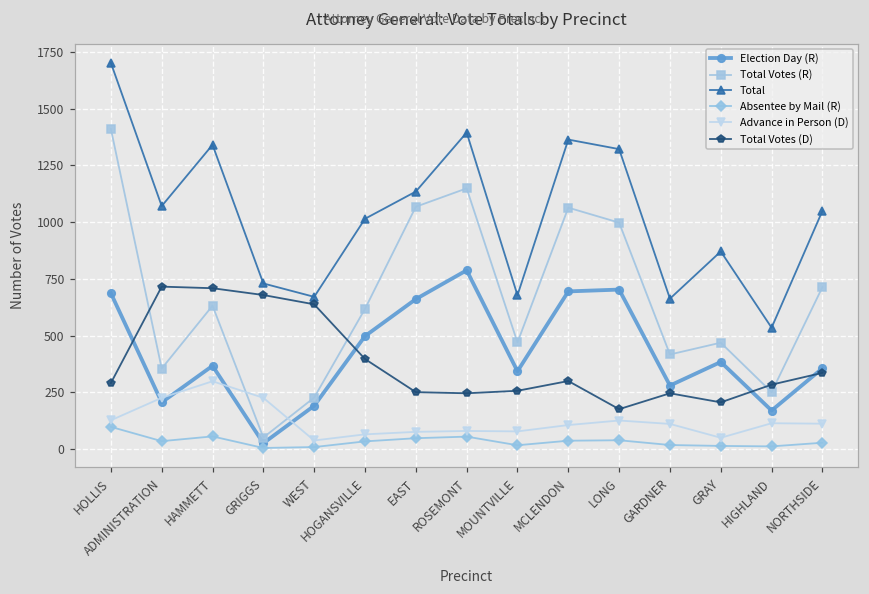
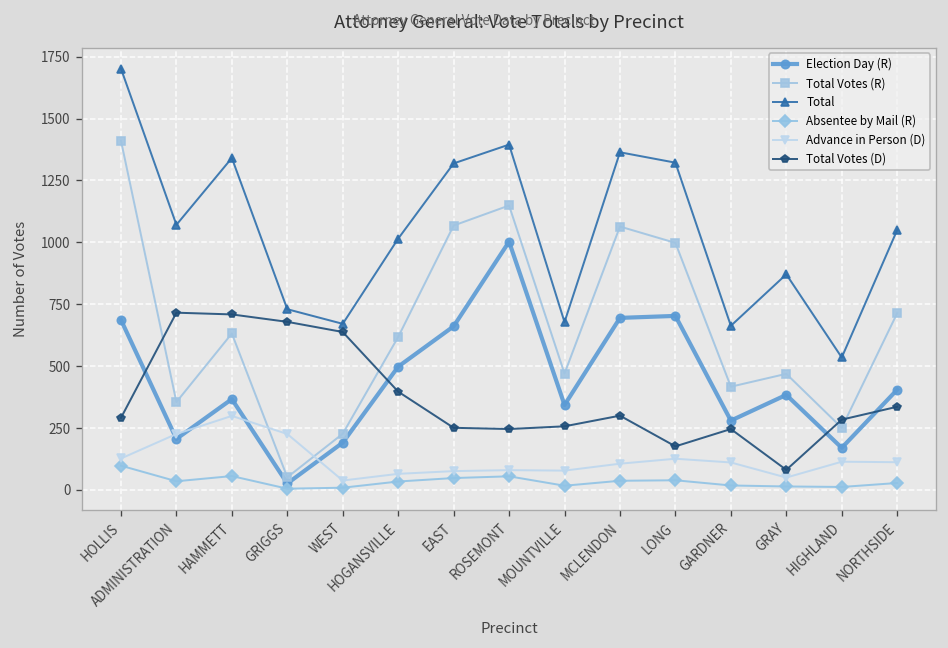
  {
    "Election Day (R)": {
      "HOLLIS": 690,
      "ADMINISTRATION": 210,
      "HAMMETT": 370,
      "GRIGGS": 30,
      "WEST": 190,
      "HOGANSVILLE": 500,
      "EAST": 660,
-     "ROSEMONT": 790,
+     "ROSEMONT": 1000,
      "MOUNTVILLE": 340,
      "MCLENDON": 700,
      "LONG": 700,
      "GARDNER": 280,
      "GRAY": 380,
      "HIGHLAND": 170,
-     "NORTHSIDE": 360
+     "NORTHSIDE": 410
    },
    "Total": {
      "HOLLIS": 1700,
      "ADMINISTRATION": 1070,
      "HAMMETT": 1340,
      "GRIGGS": 730,
      "WEST": 670,
      "HOGANSVILLE": 1020,
-     "EAST": 1140,
+     "EAST": 1320,
      "ROSEMONT": 1400,
      "MOUNTVILLE": 680,
      "MCLENDON": 1360,
      "LONG": 1320,
      "GARDNER": 660,
      "GRAY": 870,
      "HIGHLAND": 540,
      "NORTHSIDE": 1050
    },
    "Total Votes (D)": {
      "HOLLIS": 290,
      "ADMINISTRATION": 720,
      "HAMMETT": 710,
      "GRIGGS": 680,
      "WEST": 640,
      "HOGANSVILLE": 400,
      "EAST": 250,
      "ROSEMONT": 250,
      "MOUNTVILLE": 260,
      "MCLENDON": 300,
      "LONG": 180,
      "GARDNER": 250,
-     "GRAY": 210,
+     "GRAY": 80,
      "HIGHLAND": 280,
      "NORTHSIDE": 340
    }
  }
